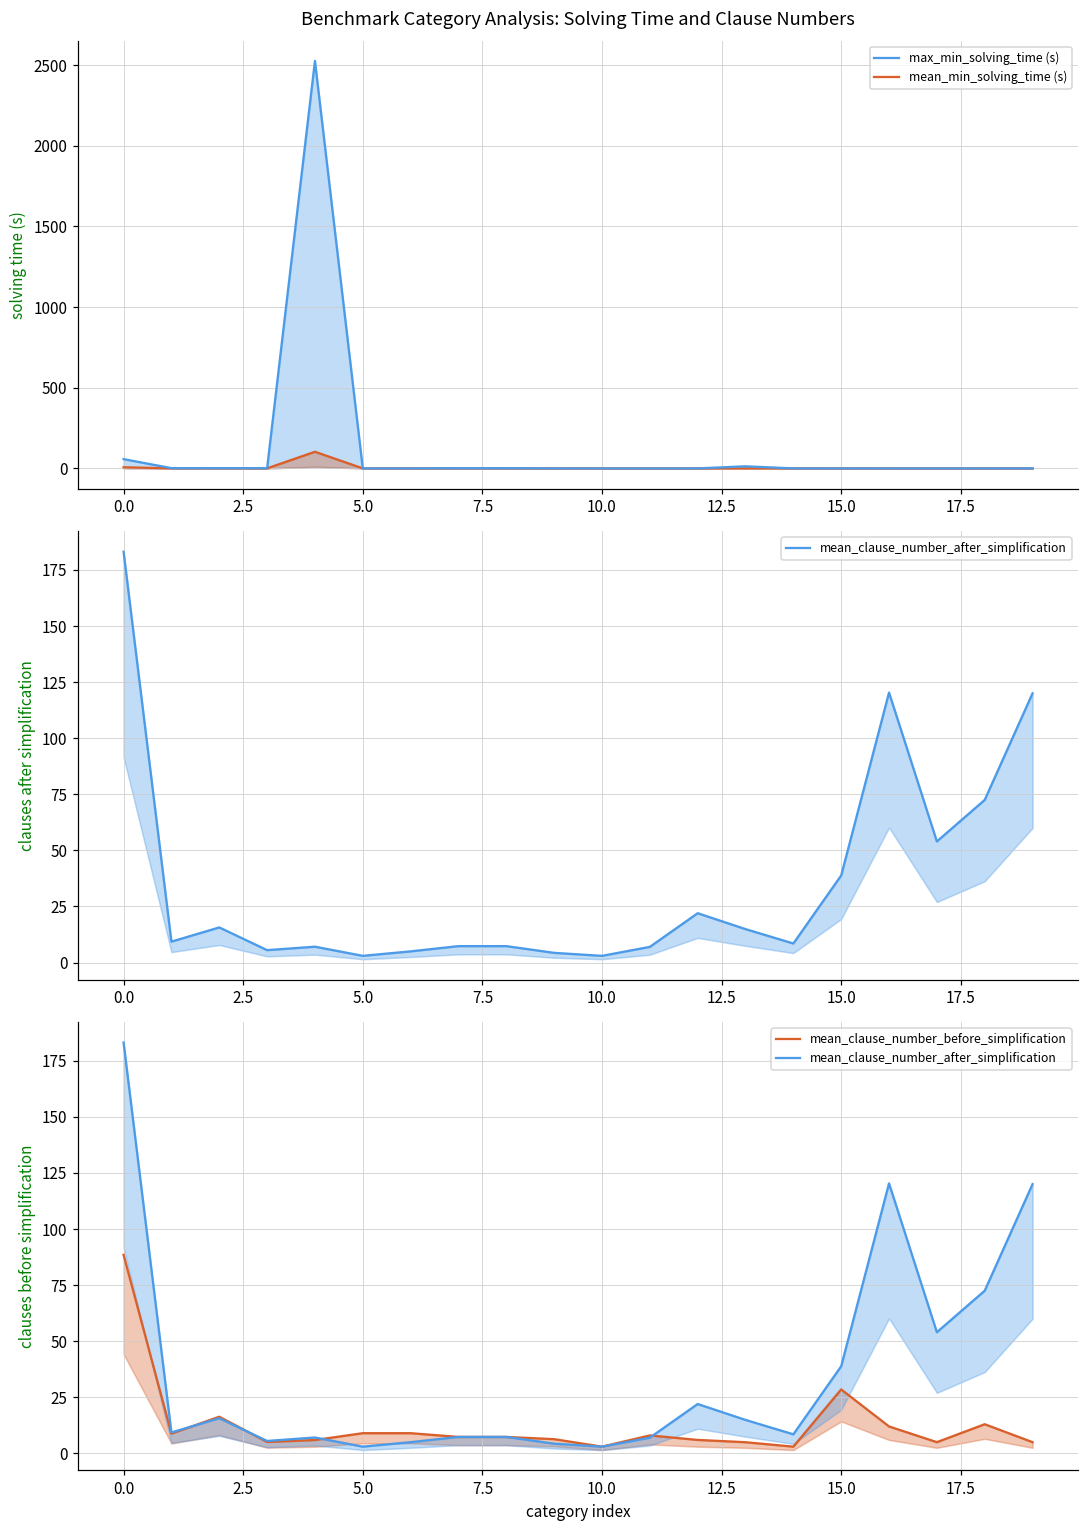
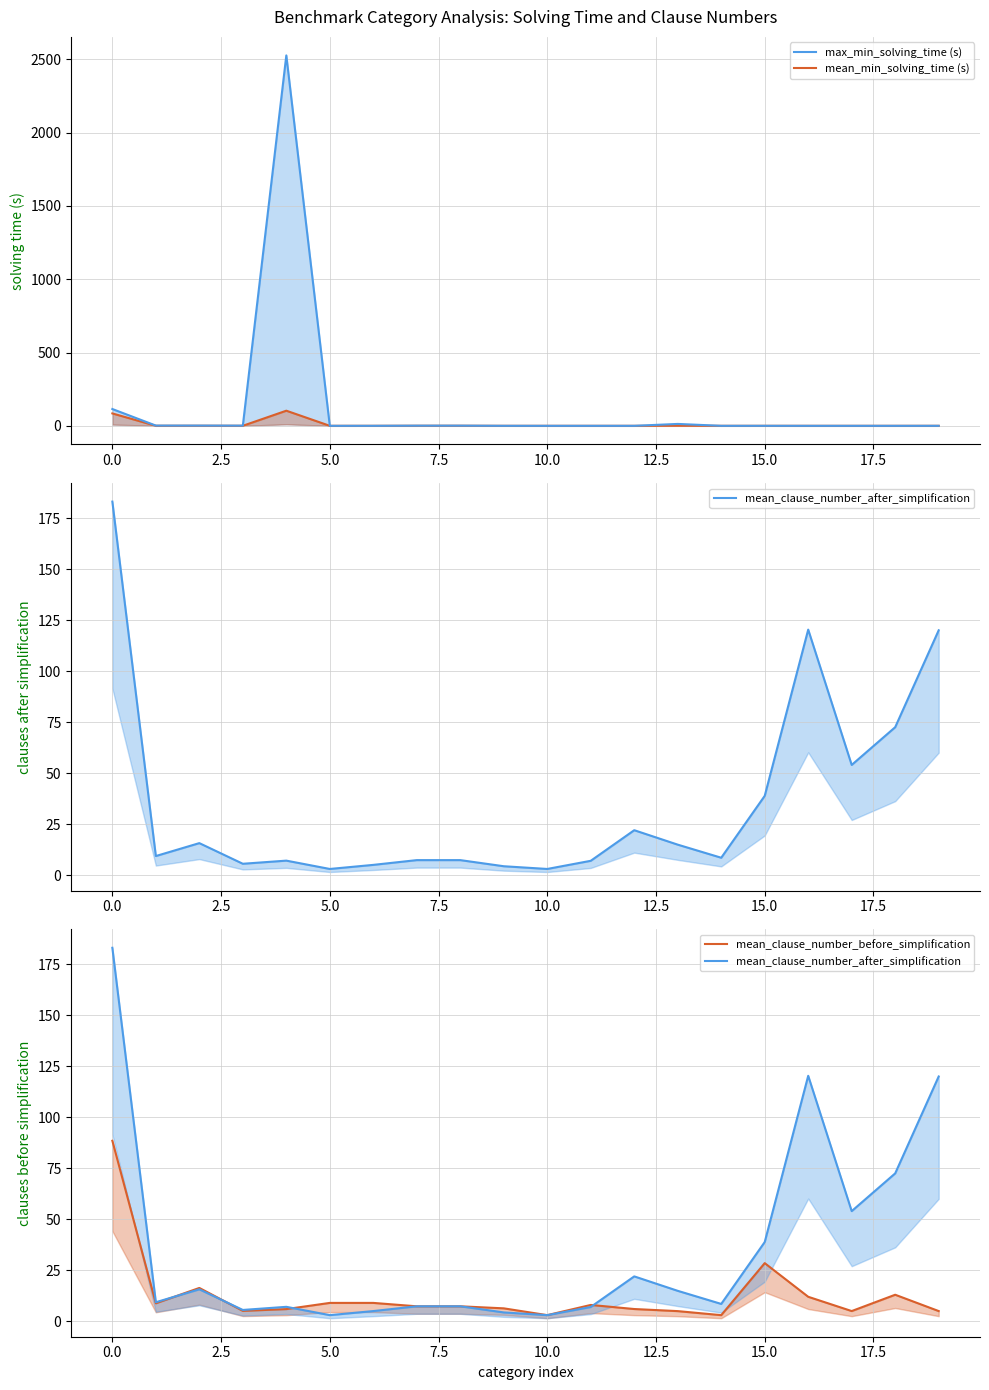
  {
    "Benchmark Category Analysis: Solving Time and Clause Numbers": {
      "mean_min_solving_time (s)": {
-       "0.0": 10
+       "0.0": 80
      },
      "max_min_solving_time (s)": {
-       "0.0": 60
+       "0.0": 110
      }
    }
  }
